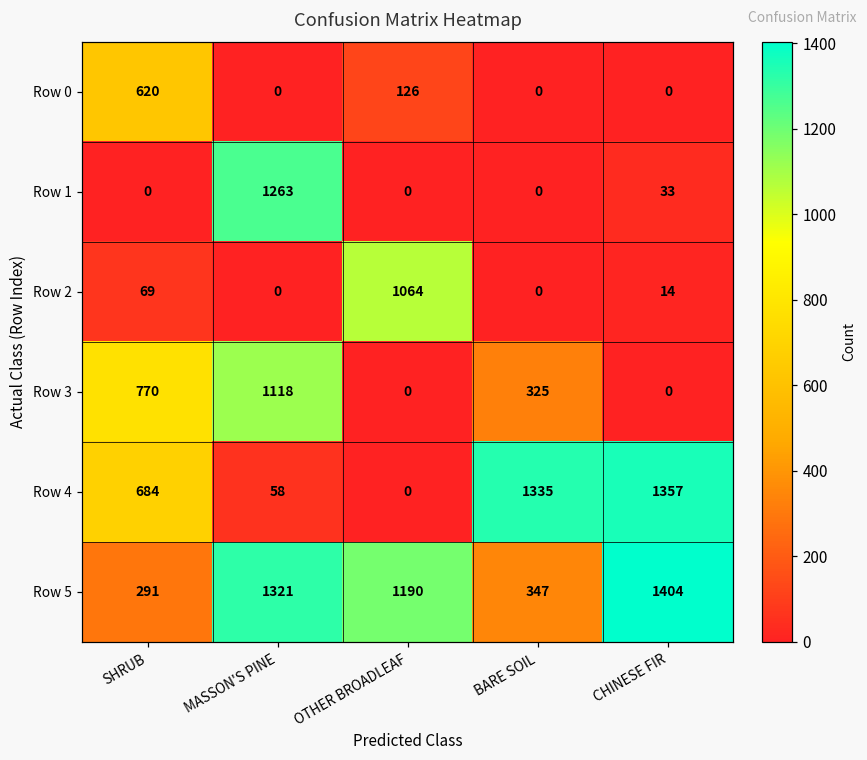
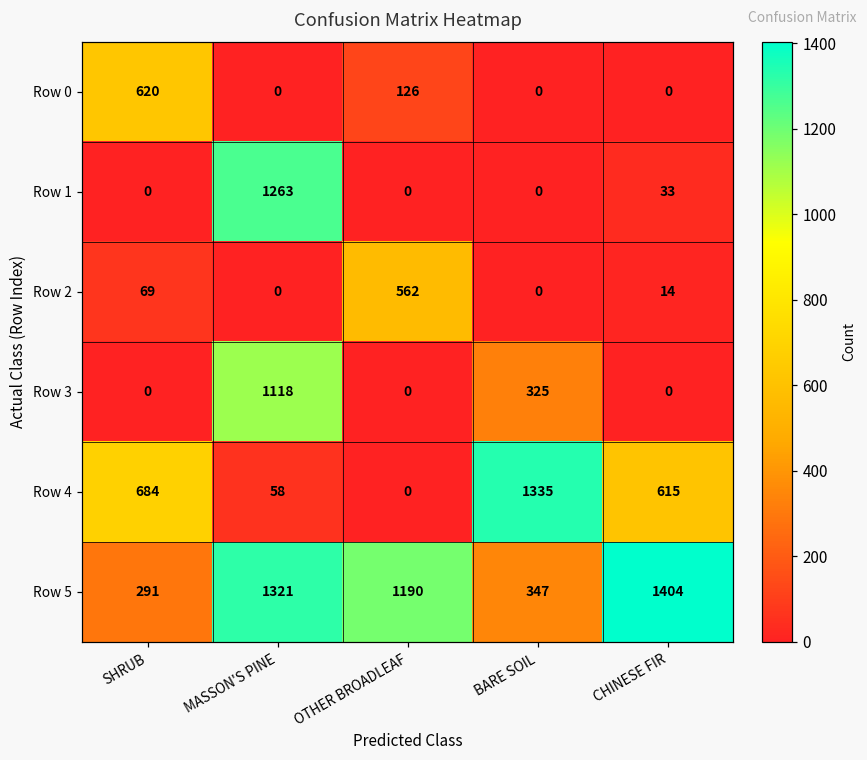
  {
    "Row 0": {
      "SHRUB": 620,
      "MASSON'S PINE": 0,
      "OTHER BROADLEAF": 126,
      "BARE SOIL": 0,
      "CHINESE FIR": 0
    },
    "Row 1": {
      "SHRUB": 0,
      "MASSON'S PINE": 1263,
      "OTHER BROADLEAF": 0,
      "BARE SOIL": 0,
      "CHINESE FIR": 33
    },
    "Row 2": {
      "SHRUB": 69,
      "MASSON'S PINE": 0,
-     "OTHER BROADLEAF": 1064,
+     "OTHER BROADLEAF": 562,
      "BARE SOIL": 0,
      "CHINESE FIR": 14
    },
    "Row 3": {
-     "SHRUB": 770,
+     "SHRUB": 0,
      "MASSON'S PINE": 1118,
      "OTHER BROADLEAF": 0,
      "BARE SOIL": 325,
      "CHINESE FIR": 0
    },
    "Row 4": {
      "SHRUB": 684,
      "MASSON'S PINE": 58,
      "OTHER BROADLEAF": 0,
      "BARE SOIL": 1335,
-     "CHINESE FIR": 1357
+     "CHINESE FIR": 615
    },
    "Row 5": {
      "SHRUB": 291,
      "MASSON'S PINE": 1321,
      "OTHER BROADLEAF": 1190,
      "BARE SOIL": 347,
      "CHINESE FIR": 1404
    }
  }
